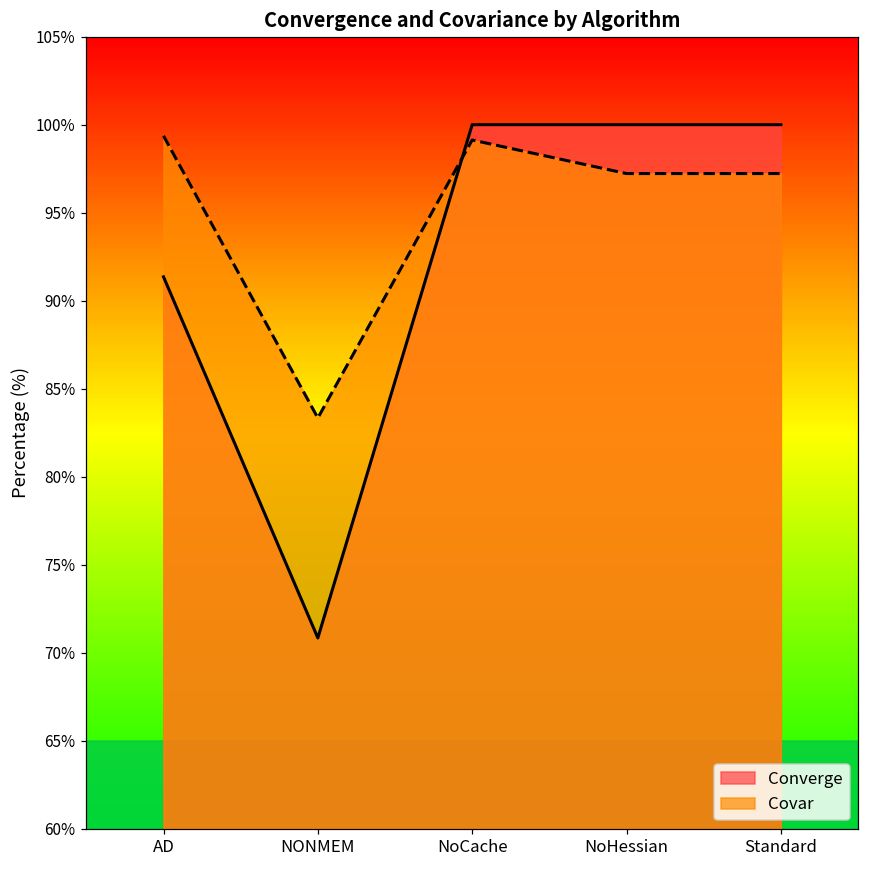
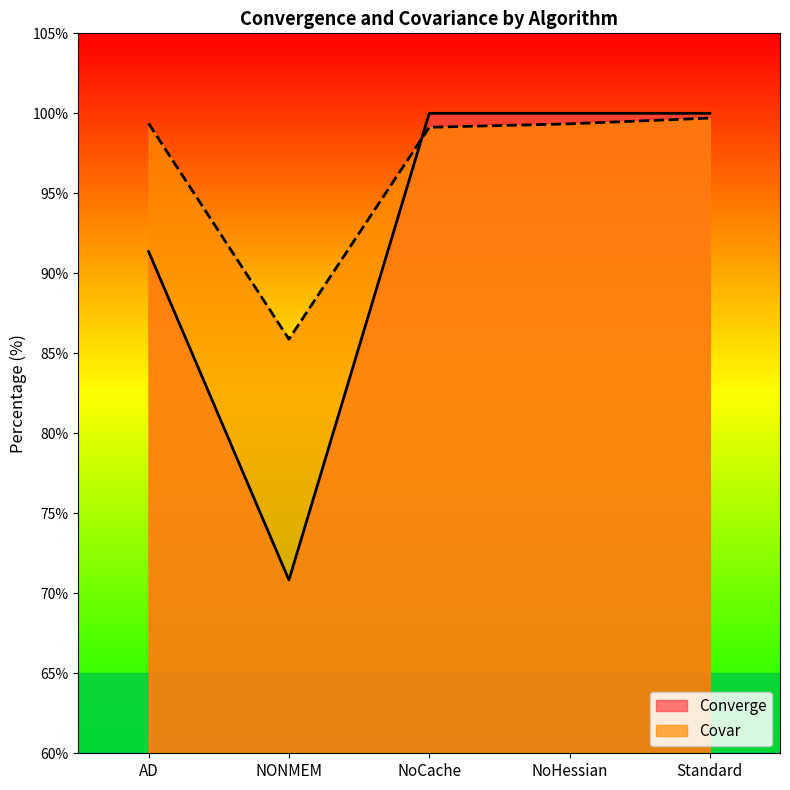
  {
    "Converge": {
      "AD": "91.4%",
      "NONMEM": "70.8%",
      "NoCache": "100.0%",
      "NoHessian": "100.0%",
      "Standard": "100.0%"
    },
    "Covar": {
      "AD": "99.4%",
-     "NONMEM": "83.3%",
+     "NONMEM": "85.9%",
      "NoCache": "99.1%",
-     "NoHessian": "97.2%",
-     "Standard": "97.2%"
+     "NoHessian": "99.3%",
+     "Standard": "99.7%"
    }
  }
